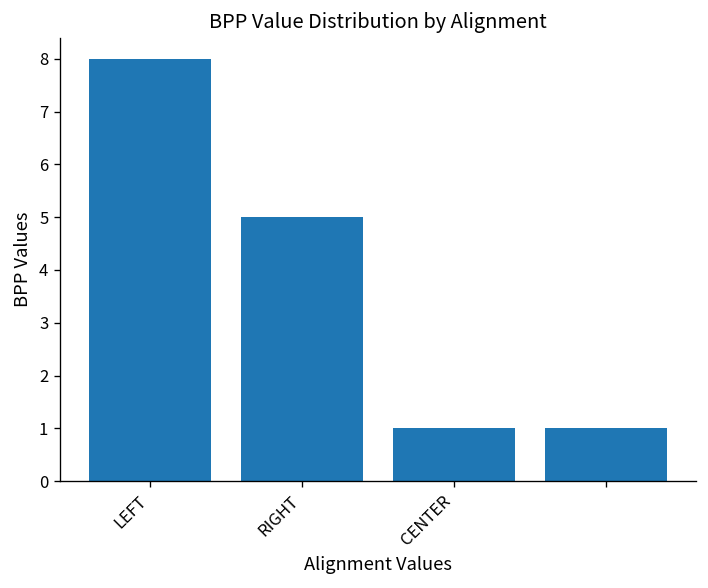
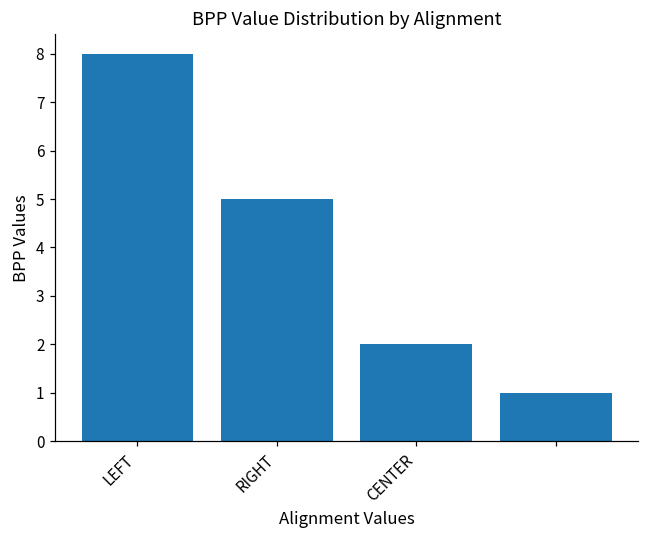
  {
    "LEFT": 8,
    "RIGHT": 5,
-   "CENTER": 1
+   "CENTER": 2
  }
